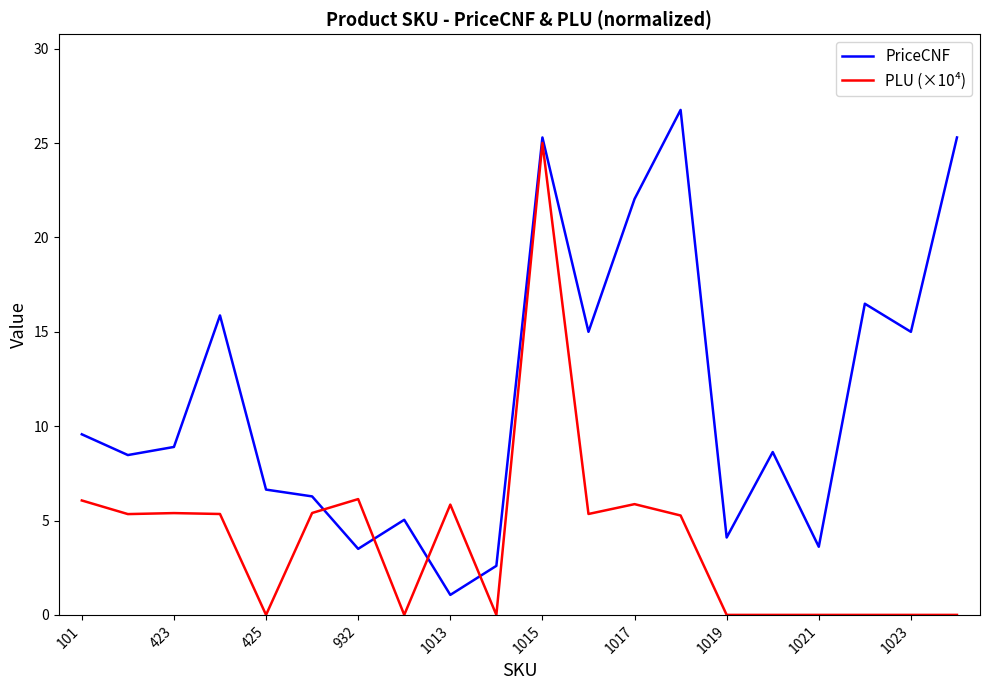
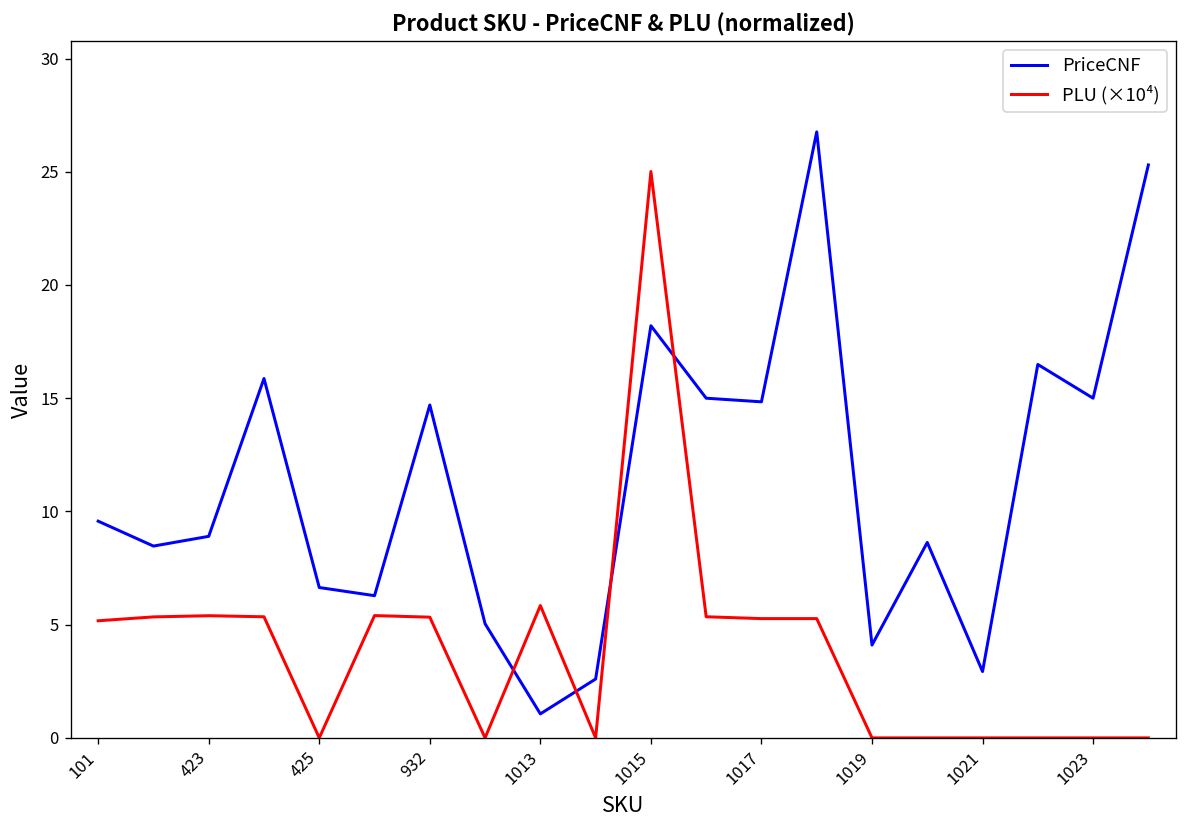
  {
    "PriceCNF": {
      "101": 9.6,
      "423": 8.9,
      "425": 6.6,
-     "932": 3.5,
+     "932": 14.7,
      "1013": 1.1,
-     "1015": 25.3,
-     "1017": 22.0,
+     "1015": 18.2,
+     "1017": 14.8,
      "1019": 4.1,
-     "1021": 3.6,
+     "1021": 2.9,
      "1023": 15.0
    },
    "PLU (×10⁴)": {
-     "101": 6.1,
+     "101": 5.2,
      "423": 5.4,
      "425": 0.0,
-     "932": 6.1,
+     "932": 5.3,
      "1013": 5.8,
      "1015": 25.0,
-     "1017": 5.9,
+     "1017": 5.3,
      "1019": 0.0,
      "1021": 0.0,
      "1023": 0.0
    }
  }
